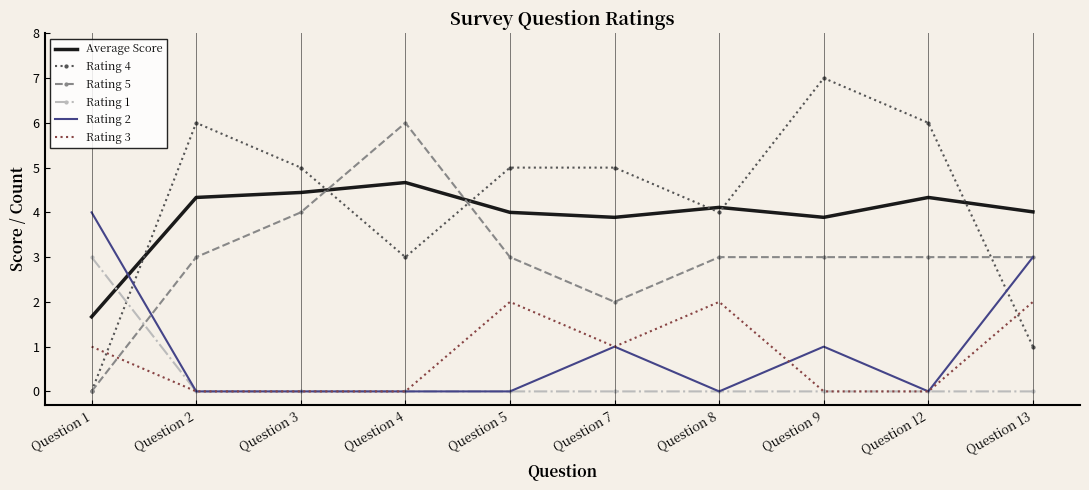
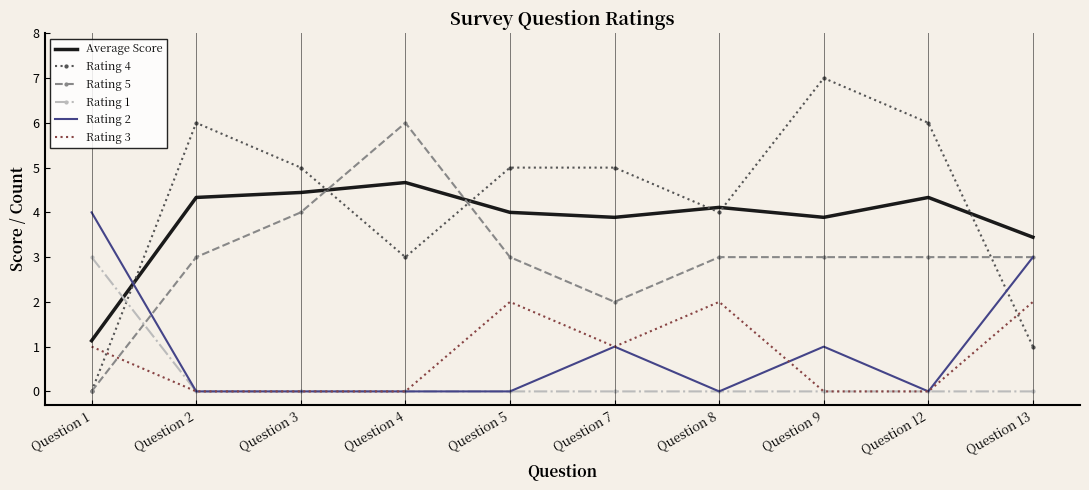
  {
    "Average Score": {
-     "Question 1": 1.7,
+     "Question 1": 1.1,
      "Question 2": 4.3,
      "Question 3": 4.4,
      "Question 4": 4.7,
      "Question 5": 4.0,
      "Question 7": 3.9,
      "Question 8": 4.1,
      "Question 9": 3.9,
      "Question 12": 4.3,
-     "Question 13": 4.0
+     "Question 13": 3.4
    },
    "Rating 5": {
      "Question 2": 3.0,
      "Question 3": 4.0,
      "Question 4": 6.0,
      "Question 5": 3.0,
      "Question 7": 2.0,
      "Question 8": 3.0,
      "Question 9": 3.0,
      "Question 12": 3.0
    },
    "Rating 1": {
      "Question 1": 3.0,
      "Question 7": 0.0,
      "Question 13": 0.0
    }
  }
